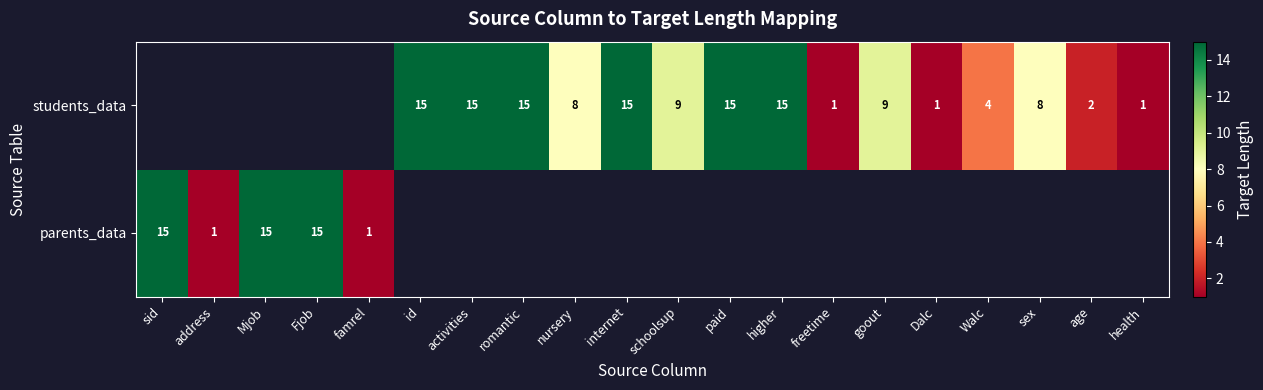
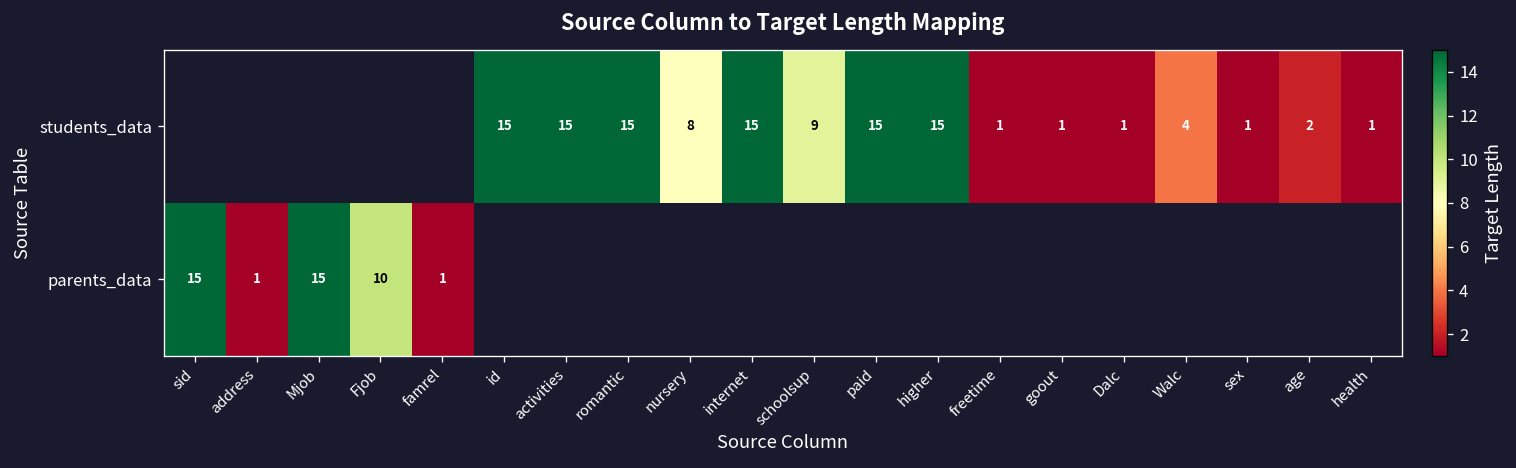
  {
    "students_data": {
      "id": 15,
      "activities": 15,
      "romantic": 15,
      "nursery": 8,
      "internet": 15,
      "schoolsup": 9,
      "paid": 15,
      "higher": 15,
      "freetime": 1,
-     "goout": 9,
+     "goout": 1,
      "Dalc": 1,
      "Walc": 4,
-     "sex": 8,
+     "sex": 1,
      "age": 2,
      "health": 1
    },
    "parents_data": {
      "sid": 15,
      "address": 1,
      "Mjob": 15,
-     "Fjob": 15,
+     "Fjob": 10,
      "famrel": 1
    }
  }
